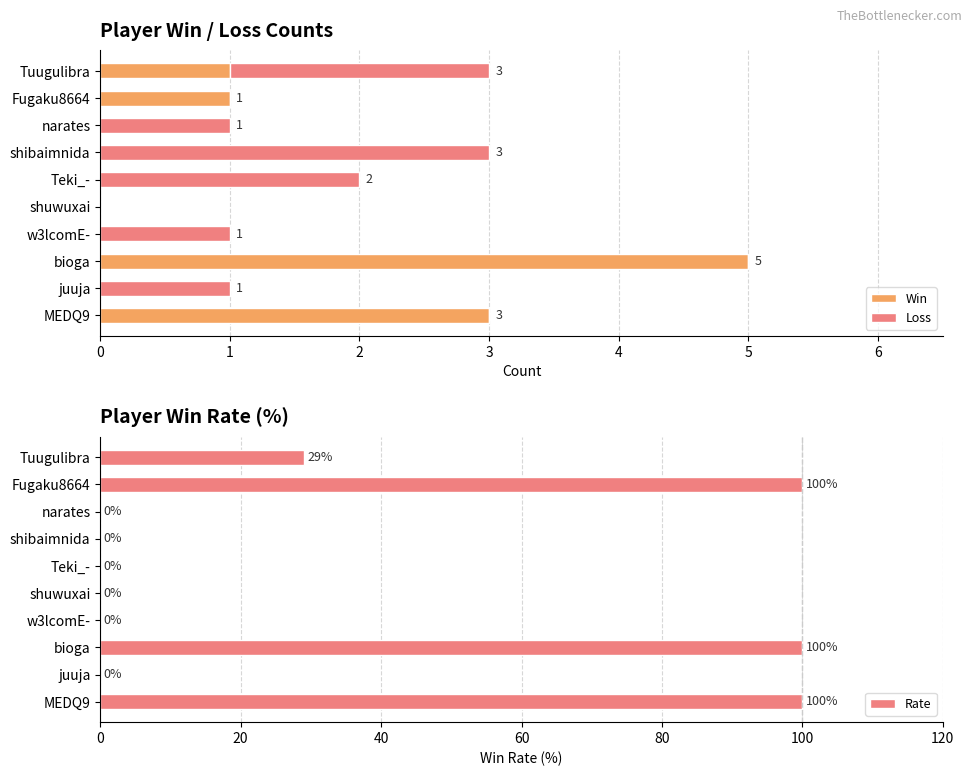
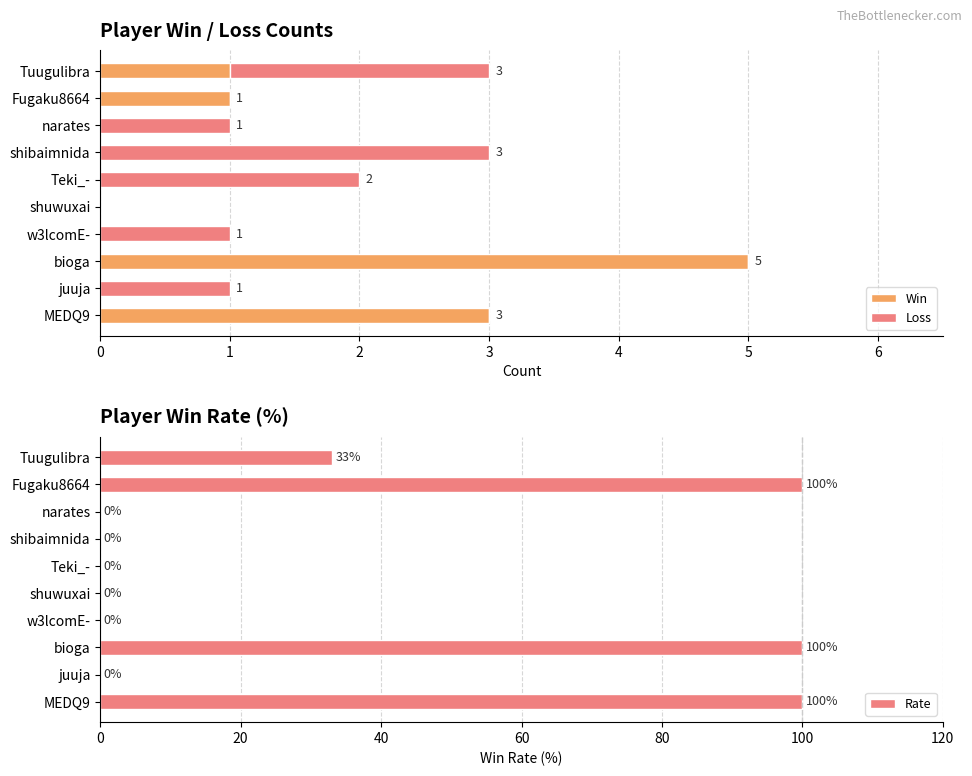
  {
    "Player Win Rate (%)": {
-     "Tuugulibra": "29%",
+     "Tuugulibra": "33%",
      "Fugaku8664": "100%",
      "narates": "0%",
      "shibaimnida": "0%",
      "Teki_-": "0%",
      "shuwuxai": "0%",
      "w3lcomE-": "0%",
      "bioga": "100%",
      "juuja": "0%",
      "MEDQ9": "100%"
    }
  }
